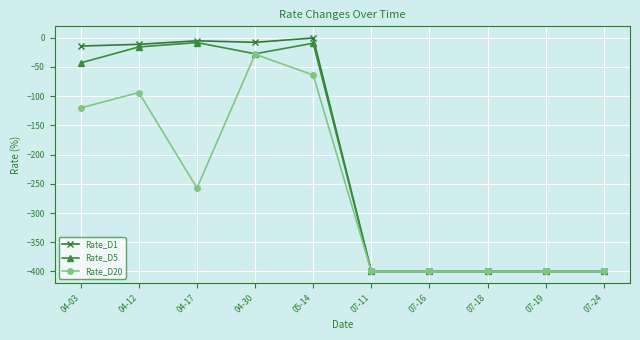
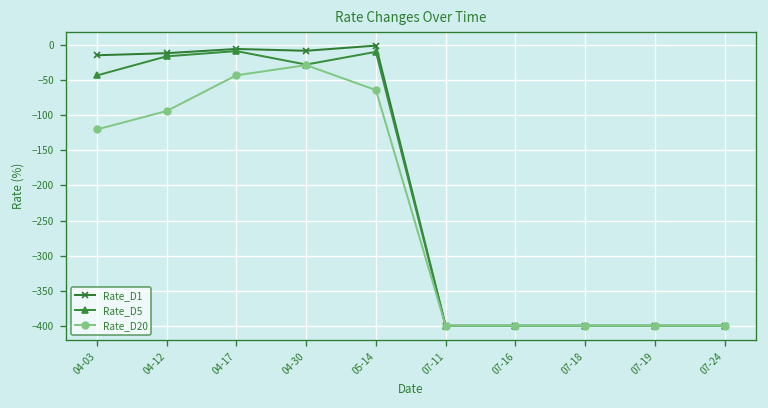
  {
    "Rate_D20": {
      "04-03": -120,
      "04-12": -90,
-     "04-17": -260,
+     "04-17": -40,
      "05-14": -60
    }
  }
